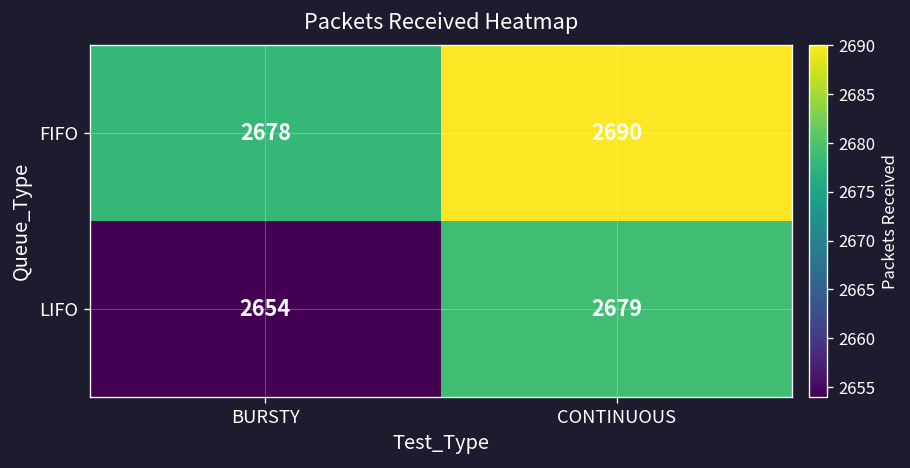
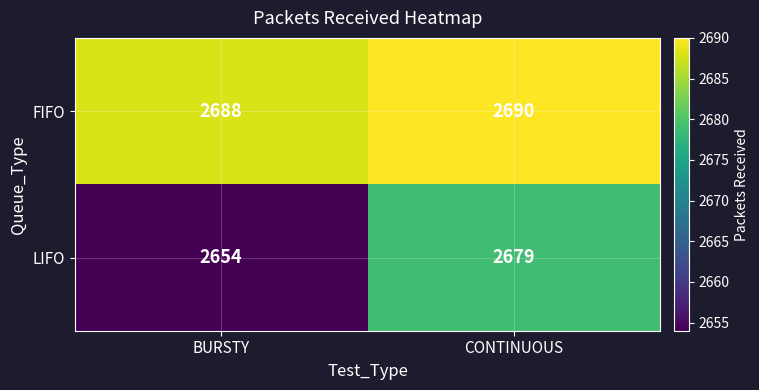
  {
    "FIFO": {
-     "BURSTY": 2678,
+     "BURSTY": 2688,
      "CONTINUOUS": 2690
    },
    "LIFO": {
      "BURSTY": 2654,
      "CONTINUOUS": 2679
    }
  }
